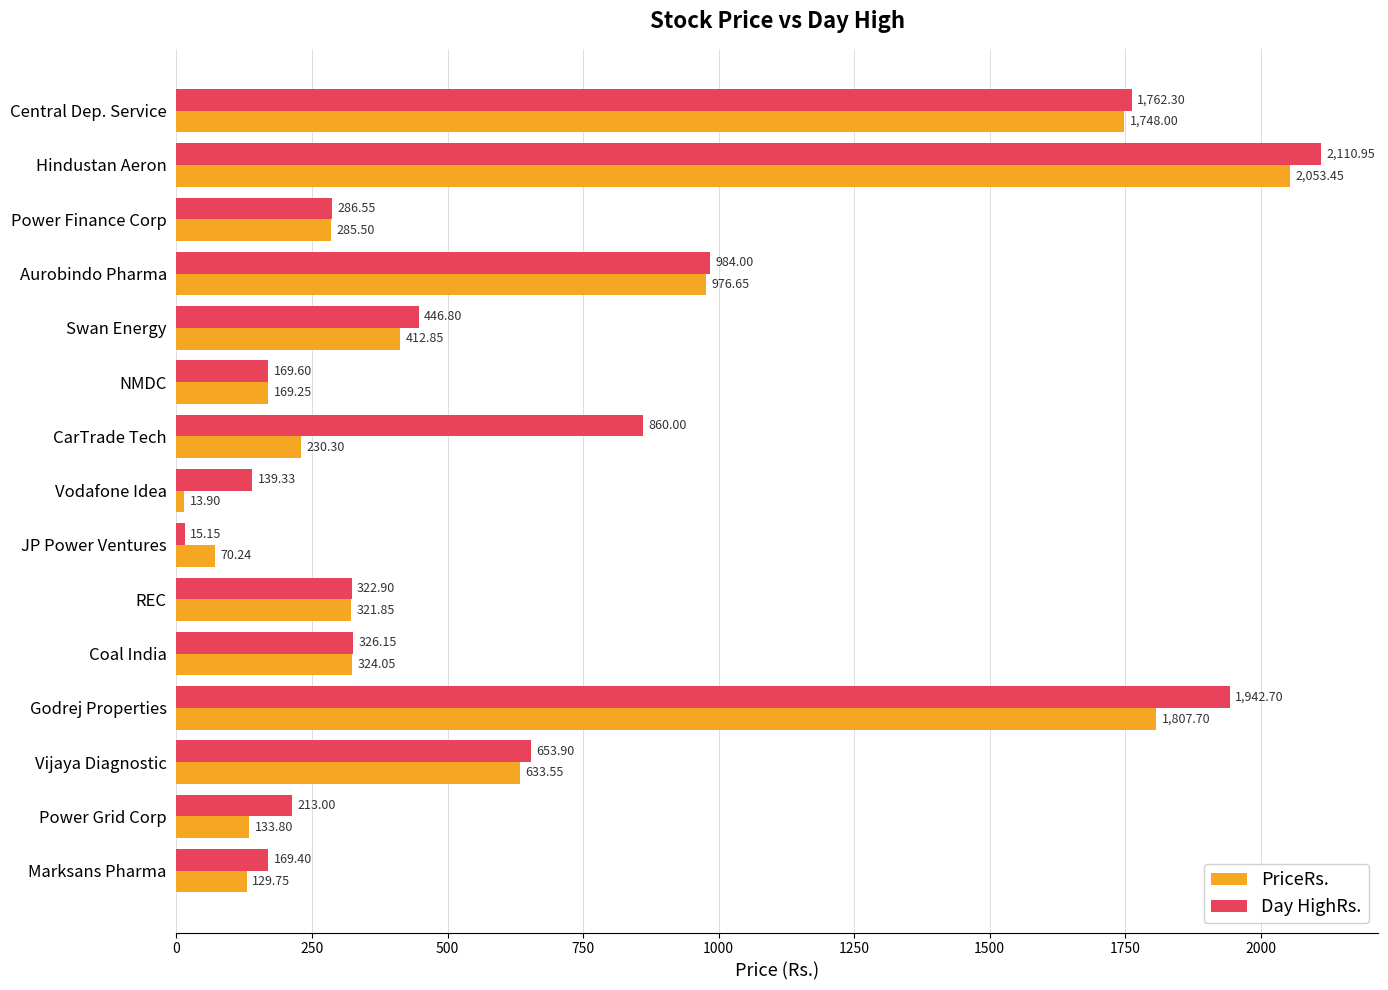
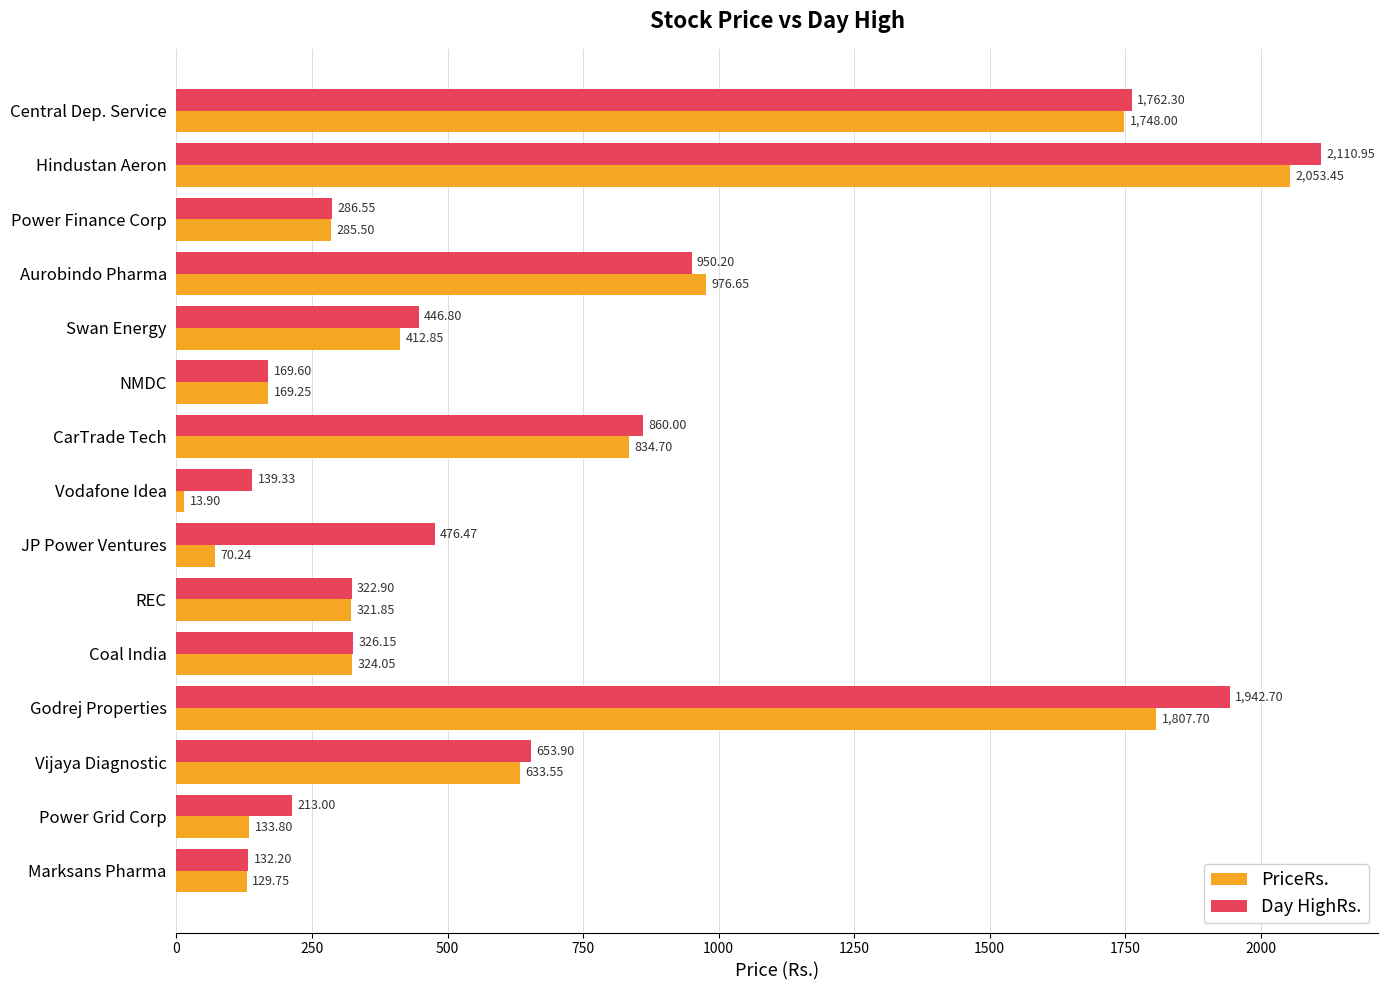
  {
    "PriceRs.": {
      "Central Dep. Service": "1,748.00",
      "Hindustan Aeron": "2,053.45",
      "Power Finance Corp": "285.50",
      "Aurobindo Pharma": "976.65",
      "Swan Energy": "412.85",
      "NMDC": "169.25",
-     "CarTrade Tech": "230.30",
+     "CarTrade Tech": "834.70",
      "Vodafone Idea": "13.90",
      "JP Power Ventures": "70.24",
      "REC": "321.85",
      "Coal India": "324.05",
      "Godrej Properties": "1,807.70",
      "Vijaya Diagnostic": "633.55",
      "Power Grid Corp": "133.80",
      "Marksans Pharma": "129.75"
    },
    "Day HighRs.": {
      "Central Dep. Service": "1,762.30",
      "Hindustan Aeron": "2,110.95",
      "Power Finance Corp": "286.55",
-     "Aurobindo Pharma": "984.00",
+     "Aurobindo Pharma": "950.20",
      "Swan Energy": "446.80",
      "NMDC": "169.60",
      "CarTrade Tech": "860.00",
      "Vodafone Idea": "139.33",
-     "JP Power Ventures": "15.15",
+     "JP Power Ventures": "476.47",
      "REC": "322.90",
      "Coal India": "326.15",
      "Godrej Properties": "1,942.70",
      "Vijaya Diagnostic": "653.90",
      "Power Grid Corp": "213.00",
-     "Marksans Pharma": "169.40"
+     "Marksans Pharma": "132.20"
    }
  }
